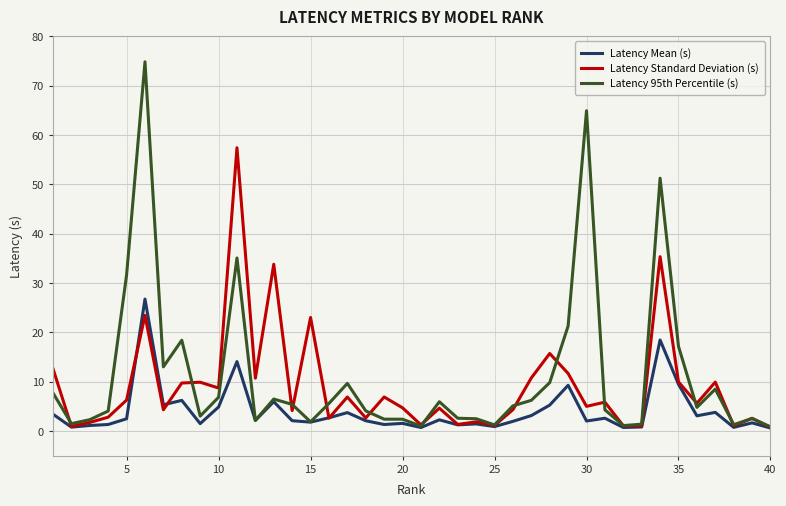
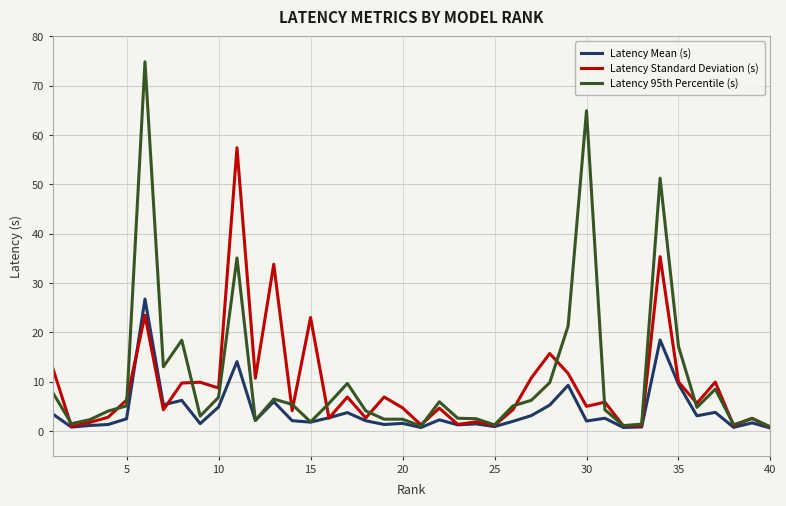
  {
    "Latency Mean (s)": {
      "5": 2,
      "10": 5,
      "20": 2,
      "30": 2
    },
    "Latency Standard Deviation (s)": {
      "5": 6,
      "10": 9,
      "15": 23,
      "20": 5,
      "30": 5
    },
    "Latency 95th Percentile (s)": {
-     "5": 32,
+     "5": 5,
      "10": 7,
      "20": 2,
      "30": 65,
      "35": 17
    }
  }
